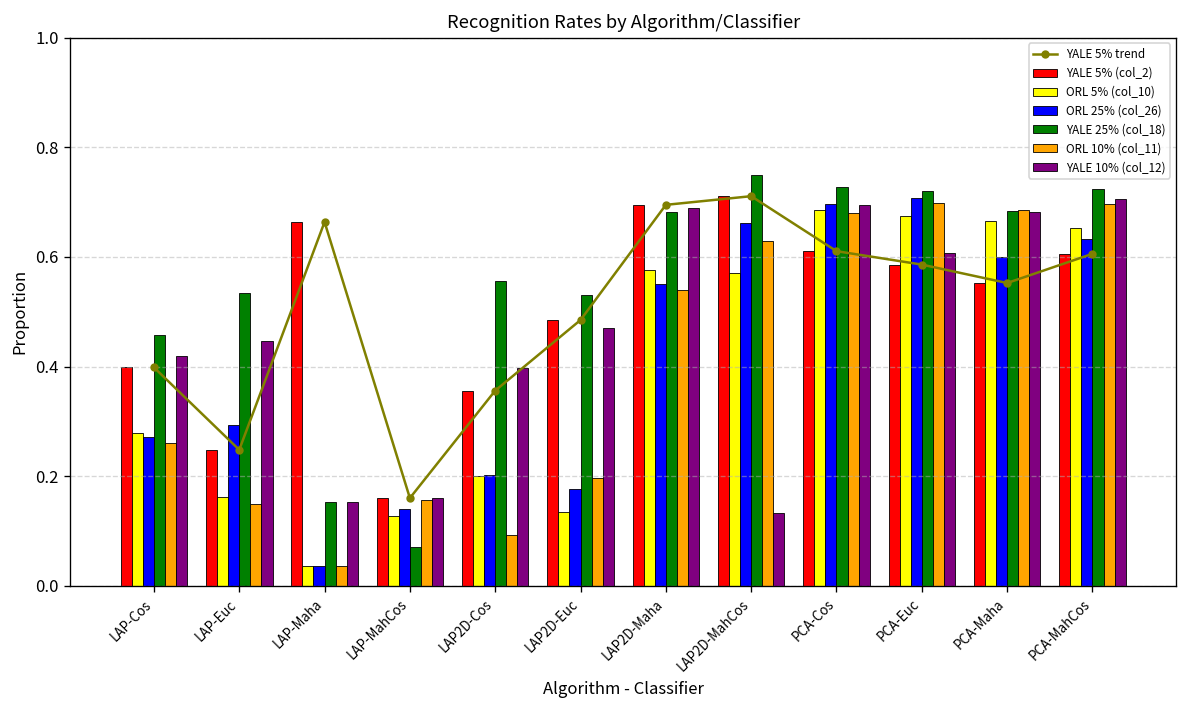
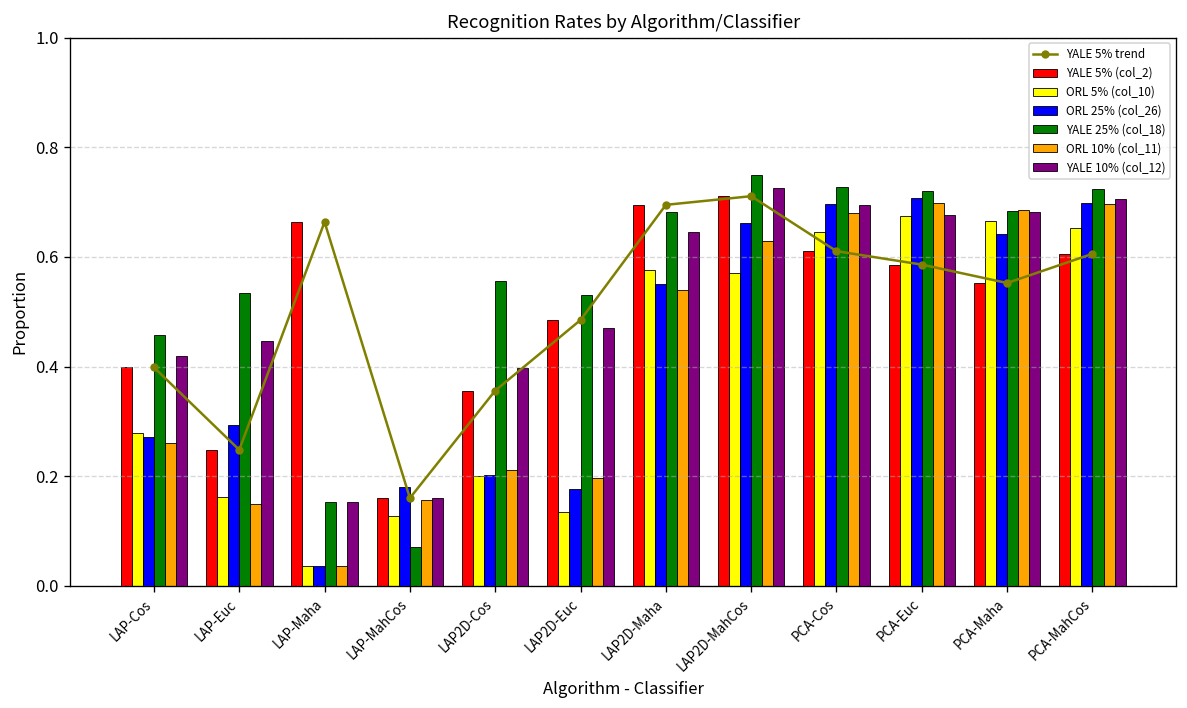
  {
    "YALE 5% (col_2)": {
      "LAP-Cos": 0.40,
      "LAP-Euc": 0.25,
      "LAP-Maha": 0.66,
      "LAP-MahCos": 0.16,
      "LAP2D-Cos": 0.36,
      "LAP2D-Euc": 0.48,
      "LAP2D-Maha": 0.69,
      "LAP2D-MahCos": 0.71,
      "PCA-Cos": 0.61,
      "PCA-Euc": 0.59,
      "PCA-Maha": 0.55,
      "PCA-MahCos": 0.61
    },
    "YALE 5% trend": {
      "LAP-Cos": 0.40,
      "LAP-Euc": 0.25,
      "LAP-Maha": 0.66,
      "LAP-MahCos": 0.16,
      "LAP2D-Cos": 0.36,
      "LAP2D-Euc": 0.48,
      "LAP2D-Maha": 0.69,
      "LAP2D-MahCos": 0.71,
      "PCA-Cos": 0.61,
      "PCA-Euc": 0.59,
      "PCA-Maha": 0.55,
      "PCA-MahCos": 0.61
    },
    "ORL 5% (col_10)": {
      "LAP-Cos": 0.28,
      "LAP-Euc": 0.16,
      "LAP-Maha": 0.04,
      "LAP-MahCos": 0.13,
      "LAP2D-Cos": 0.20,
      "LAP2D-Euc": 0.13,
      "LAP2D-Maha": 0.58,
      "LAP2D-MahCos": 0.57,
-     "PCA-Cos": 0.69,
+     "PCA-Cos": 0.65,
      "PCA-Euc": 0.67,
      "PCA-Maha": 0.67,
      "PCA-MahCos": 0.65
    },
    "ORL 25% (col_26)": {
      "LAP-Cos": 0.27,
      "LAP-Euc": 0.29,
      "LAP-Maha": 0.04,
-     "LAP-MahCos": 0.14,
+     "LAP-MahCos": 0.18,
      "LAP2D-Cos": 0.20,
      "LAP2D-Euc": 0.18,
      "LAP2D-Maha": 0.55,
      "LAP2D-MahCos": 0.66,
      "PCA-Cos": 0.70,
      "PCA-Euc": 0.71,
-     "PCA-Maha": 0.60,
-     "PCA-MahCos": 0.63
+     "PCA-Maha": 0.64,
+     "PCA-MahCos": 0.70
    },
    "YALE 25% (col_18)": {
      "LAP-Cos": 0.46,
      "LAP-Euc": 0.53,
      "LAP-Maha": 0.15,
      "LAP-MahCos": 0.07,
      "LAP2D-Cos": 0.56,
      "LAP2D-Euc": 0.53,
      "LAP2D-Maha": 0.68,
      "LAP2D-MahCos": 0.75,
      "PCA-Cos": 0.73,
      "PCA-Euc": 0.72,
      "PCA-Maha": 0.68,
      "PCA-MahCos": 0.72
    },
    "ORL 10% (col_11)": {
      "LAP-Cos": 0.26,
      "LAP-Euc": 0.15,
      "LAP-Maha": 0.04,
      "LAP-MahCos": 0.16,
-     "LAP2D-Cos": 0.09,
+     "LAP2D-Cos": 0.21,
      "LAP2D-Euc": 0.20,
      "LAP2D-Maha": 0.54,
      "LAP2D-MahCos": 0.63,
      "PCA-Cos": 0.68,
      "PCA-Euc": 0.70,
      "PCA-Maha": 0.68,
      "PCA-MahCos": 0.70
    },
    "YALE 10% (col_12)": {
      "LAP-Cos": 0.42,
      "LAP-Euc": 0.45,
      "LAP-Maha": 0.15,
      "LAP-MahCos": 0.16,
      "LAP2D-Cos": 0.40,
      "LAP2D-Euc": 0.47,
-     "LAP2D-Maha": 0.69,
-     "LAP2D-MahCos": 0.13,
+     "LAP2D-Maha": 0.64,
+     "LAP2D-MahCos": 0.73,
      "PCA-Cos": 0.69,
-     "PCA-Euc": 0.61,
+     "PCA-Euc": 0.68,
      "PCA-Maha": 0.68,
      "PCA-MahCos": 0.71
    }
  }
